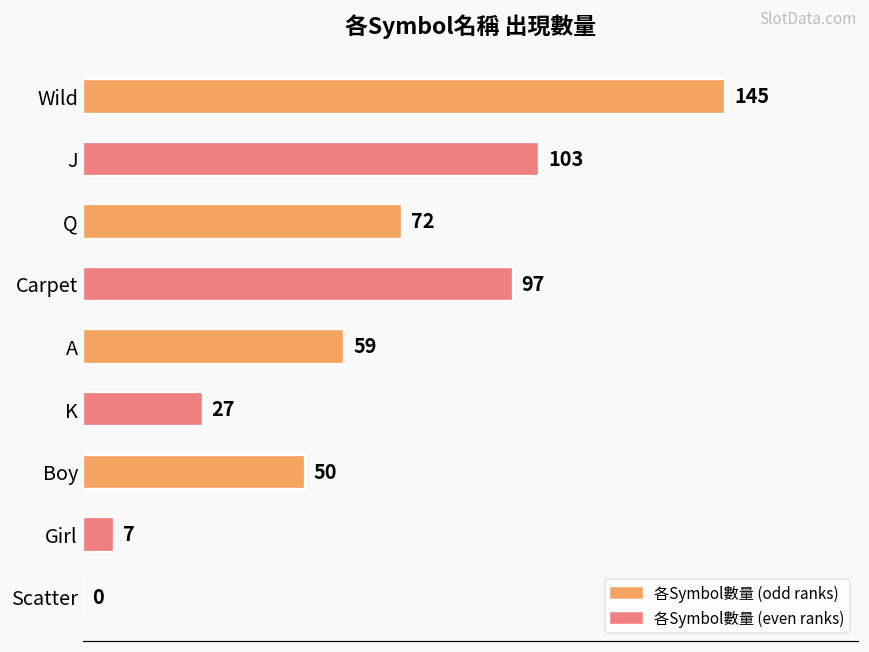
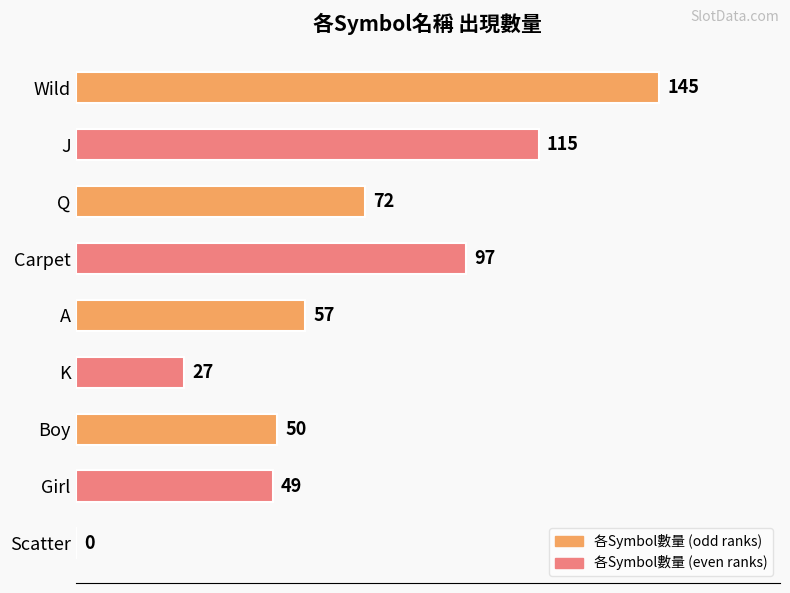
  {
    "Wild": 145,
-   "J": 103,
+   "J": 115,
    "Q": 72,
    "Carpet": 97,
-   "A": 59,
+   "A": 57,
    "K": 27,
    "Boy": 50,
-   "Girl": 7,
+   "Girl": 49,
    "Scatter": 0
  }
